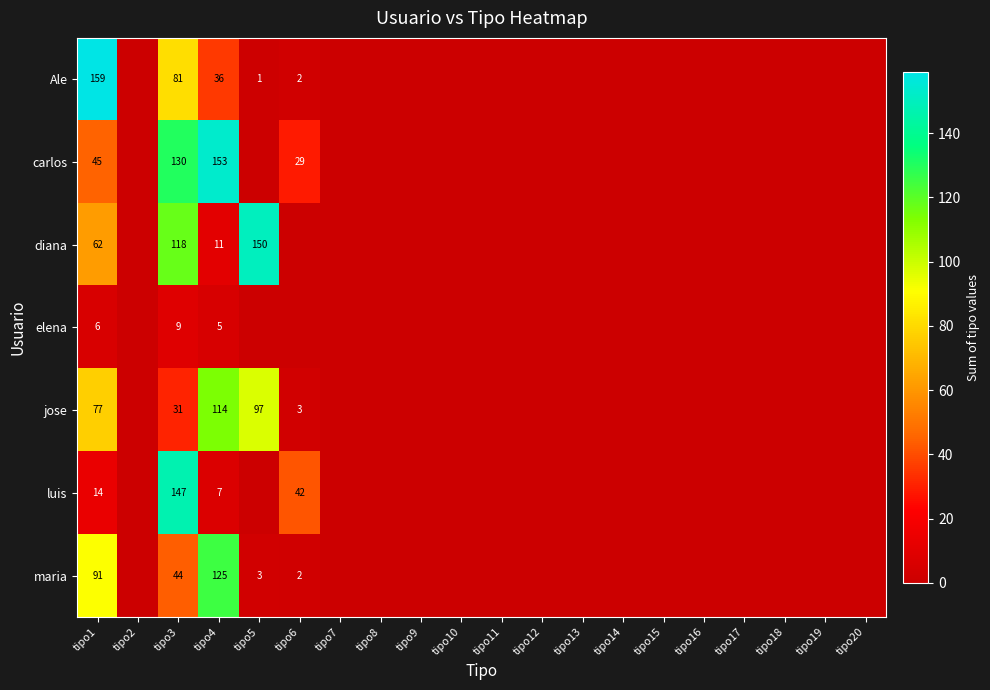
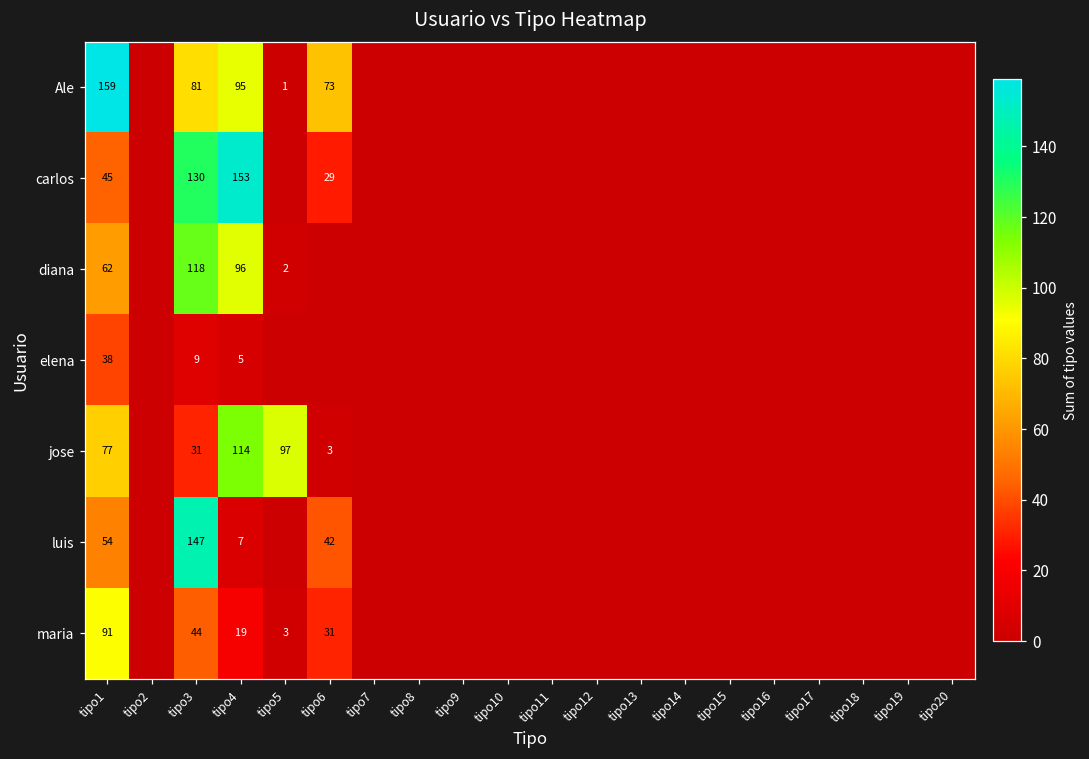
  {
    "Ale": {
      "tipo1": 159,
      "tipo3": 81,
-     "tipo4": 36,
+     "tipo4": 95,
      "tipo5": 1,
-     "tipo6": 2
+     "tipo6": 73
    },
    "carlos": {
      "tipo1": 45,
      "tipo3": 130,
      "tipo4": 153,
      "tipo6": 29
    },
    "diana": {
      "tipo1": 62,
      "tipo3": 118,
-     "tipo4": 11,
-     "tipo5": 150
+     "tipo4": 96,
+     "tipo5": 2
    },
    "elena": {
-     "tipo1": 6,
+     "tipo1": 38,
      "tipo3": 9,
      "tipo4": 5
    },
    "jose": {
      "tipo1": 77,
      "tipo3": 31,
      "tipo4": 114,
      "tipo5": 97,
      "tipo6": 3
    },
    "luis": {
-     "tipo1": 14,
+     "tipo1": 54,
      "tipo3": 147,
      "tipo4": 7,
      "tipo6": 42
    },
    "maria": {
      "tipo1": 91,
      "tipo3": 44,
-     "tipo4": 125,
+     "tipo4": 19,
      "tipo5": 3,
-     "tipo6": 2
+     "tipo6": 31
    }
  }
